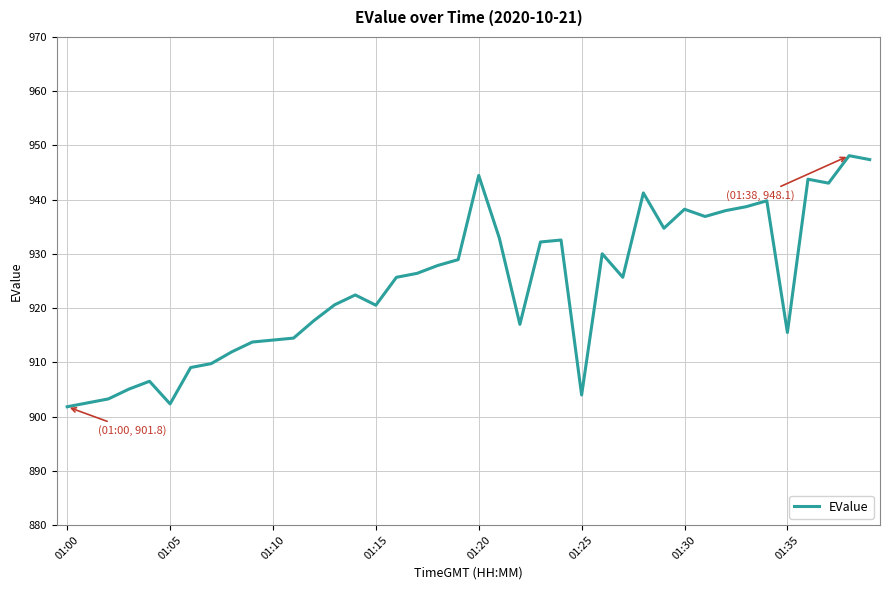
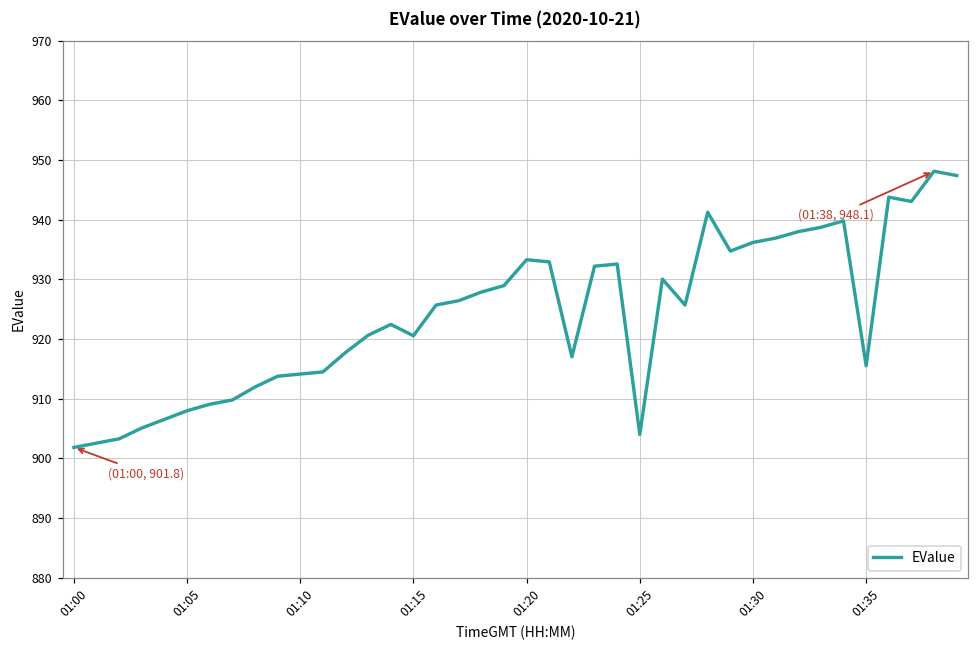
  {
-   "01:05": 902,
+   "01:05": 908,
    "01:10": 914,
    "01:15": 921,
-   "01:20": 944,
+   "01:20": 933,
    "01:25": 904,
-   "01:30": 938,
+   "01:30": 936,
    "01:35": 916
  }
